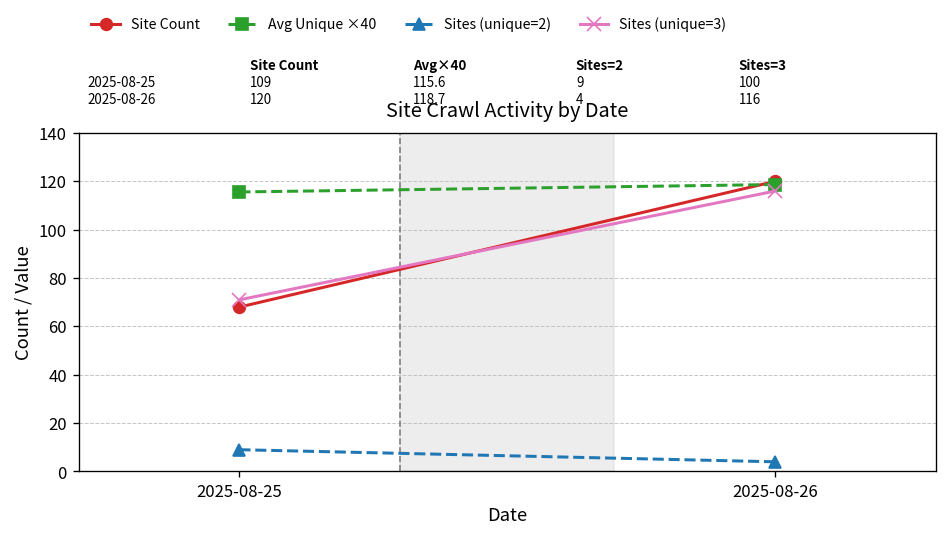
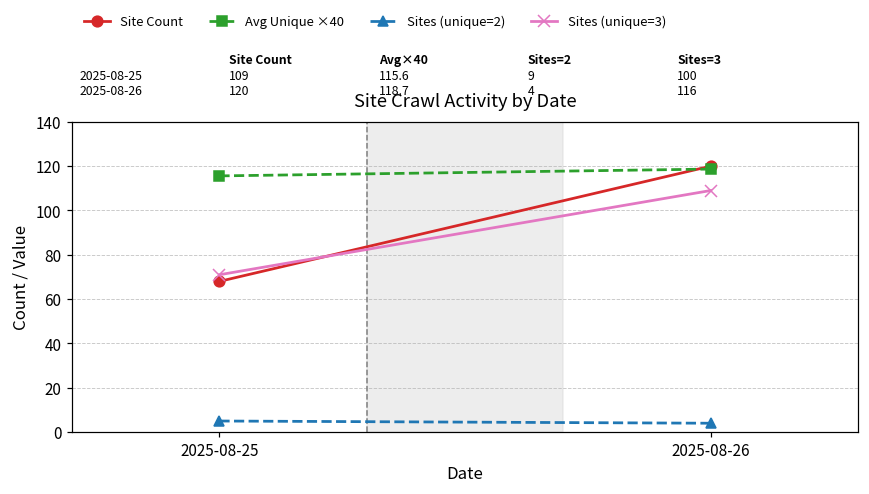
  {
    "Site Count": {
      "2025-08-25": 68,
      "2025-08-26": 120
    },
    "Avg Unique ×40": {
      "2025-08-25": 116,
      "2025-08-26": 119
    },
    "Sites (unique=2)": {
-     "2025-08-25": 9,
+     "2025-08-25": 5,
      "2025-08-26": 4
    },
    "Sites (unique=3)": {
      "2025-08-25": 71,
-     "2025-08-26": 116
+     "2025-08-26": 109
    }
  }
